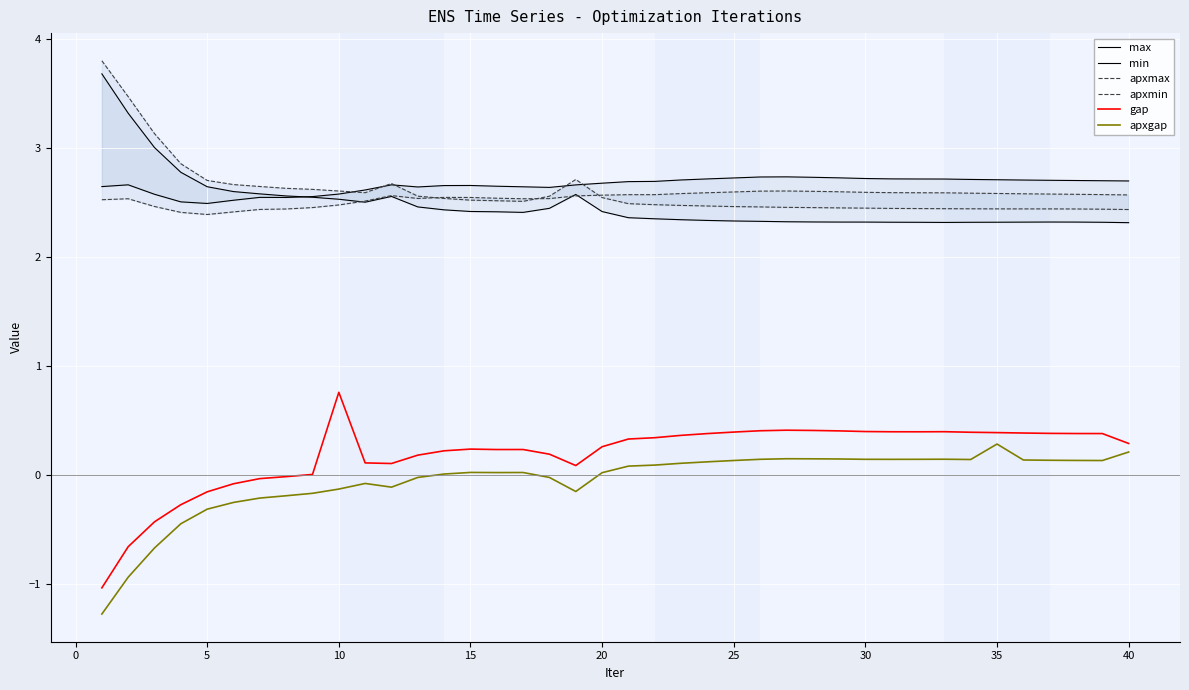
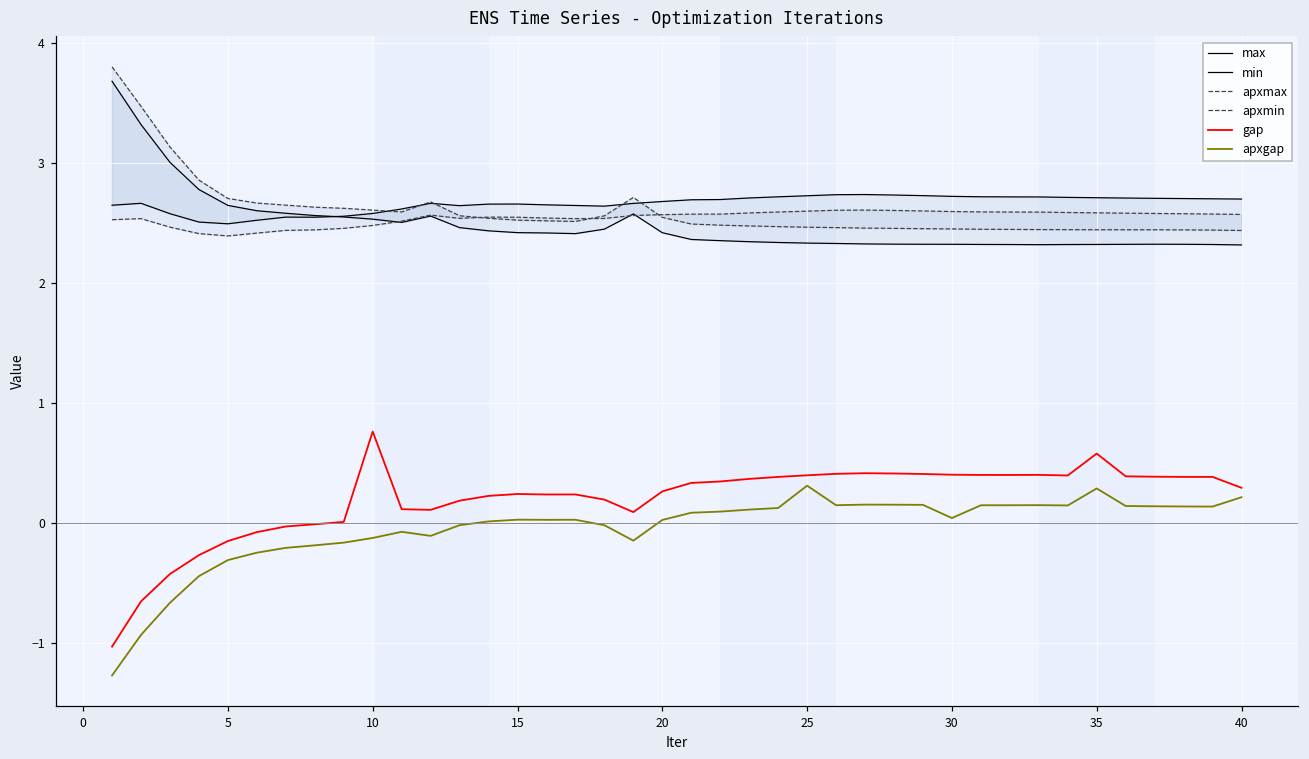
  {
    "gap": {
      "5": -0.15,
      "10": 0.76,
      "15": 0.24,
      "20": 0.26,
      "25": 0.39,
      "30": 0.40,
-     "35": 0.39,
+     "35": 0.58,
      "40": 0.29
    },
    "apxgap": {
      "5": -0.31,
      "10": -0.13,
      "15": 0.02,
      "20": 0.02,
-     "25": 0.13,
-     "30": 0.14,
+     "25": 0.31,
+     "30": 0.04,
      "35": 0.28,
      "40": 0.21
    }
  }
